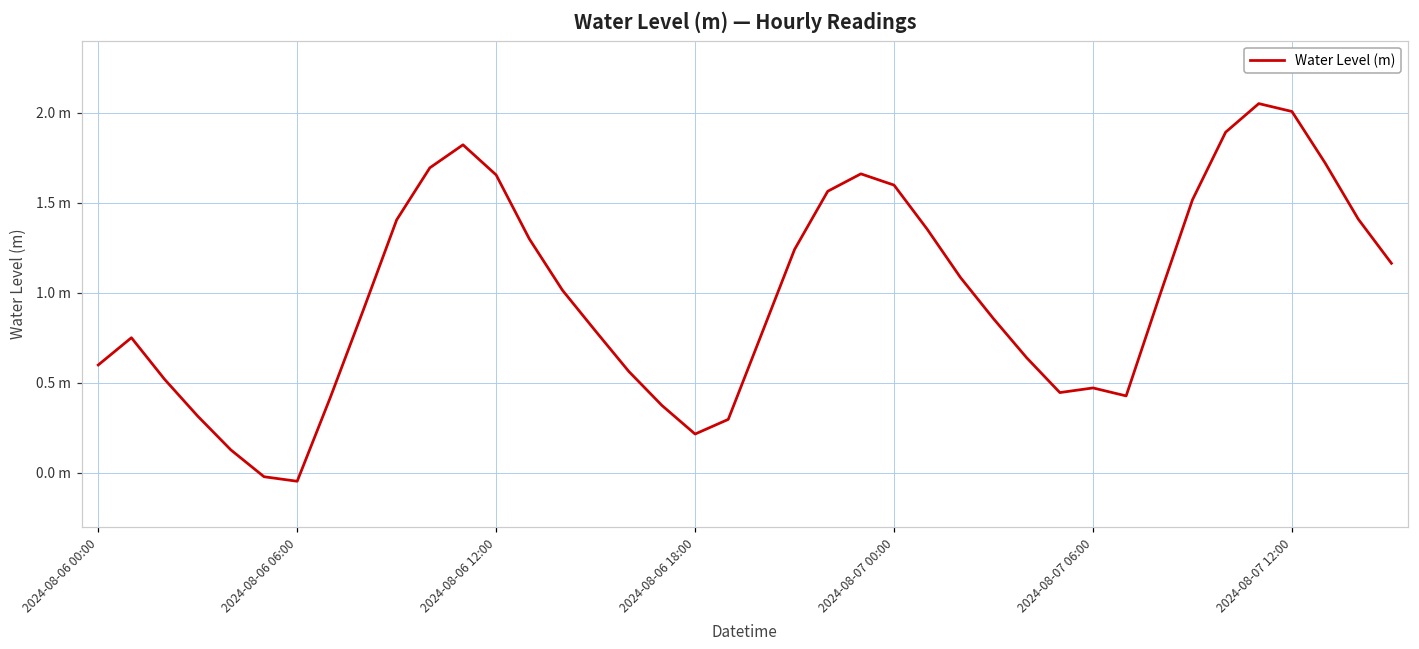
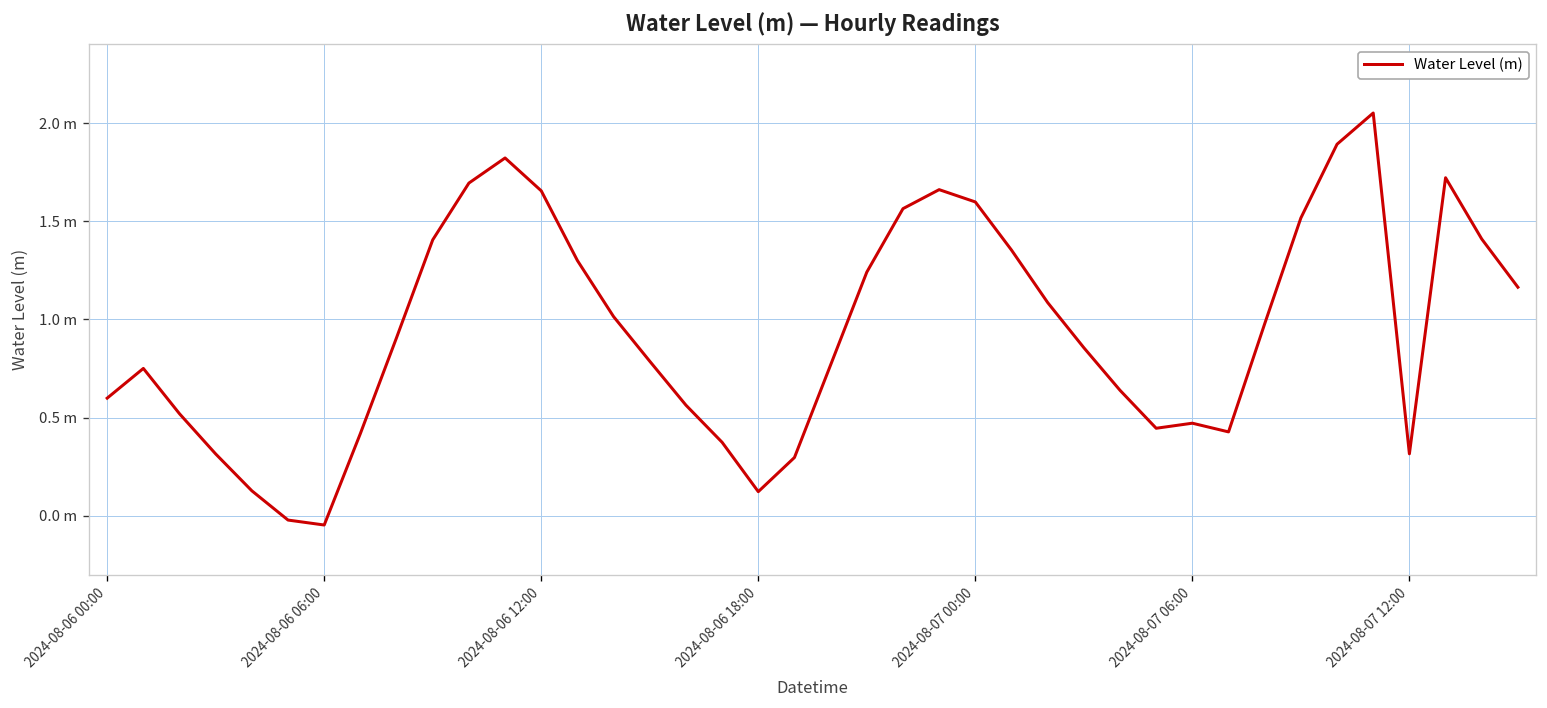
  {
    "2024-08-06 00:00": "0.60 m",
    "2024-08-06 06:00": "-0.05 m",
    "2024-08-06 12:00": "1.65 m",
-   "2024-08-06 18:00": "0.22 m",
+   "2024-08-06 18:00": "0.12 m",
    "2024-08-07 00:00": "1.60 m",
    "2024-08-07 06:00": "0.47 m",
-   "2024-08-07 12:00": "2.01 m"
+   "2024-08-07 12:00": "0.32 m"
  }
